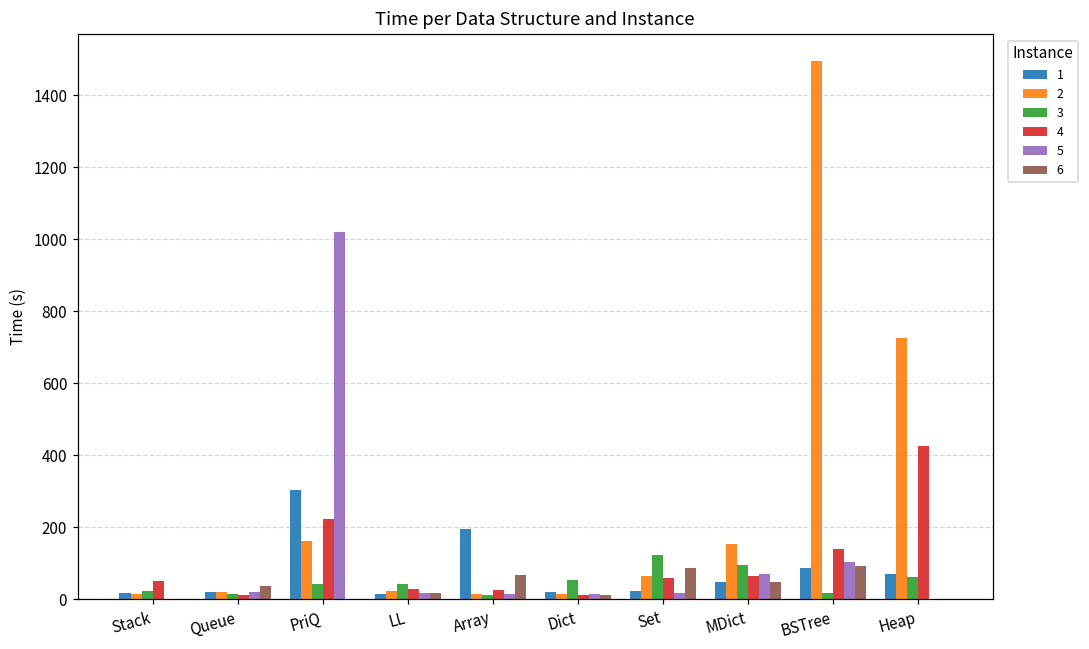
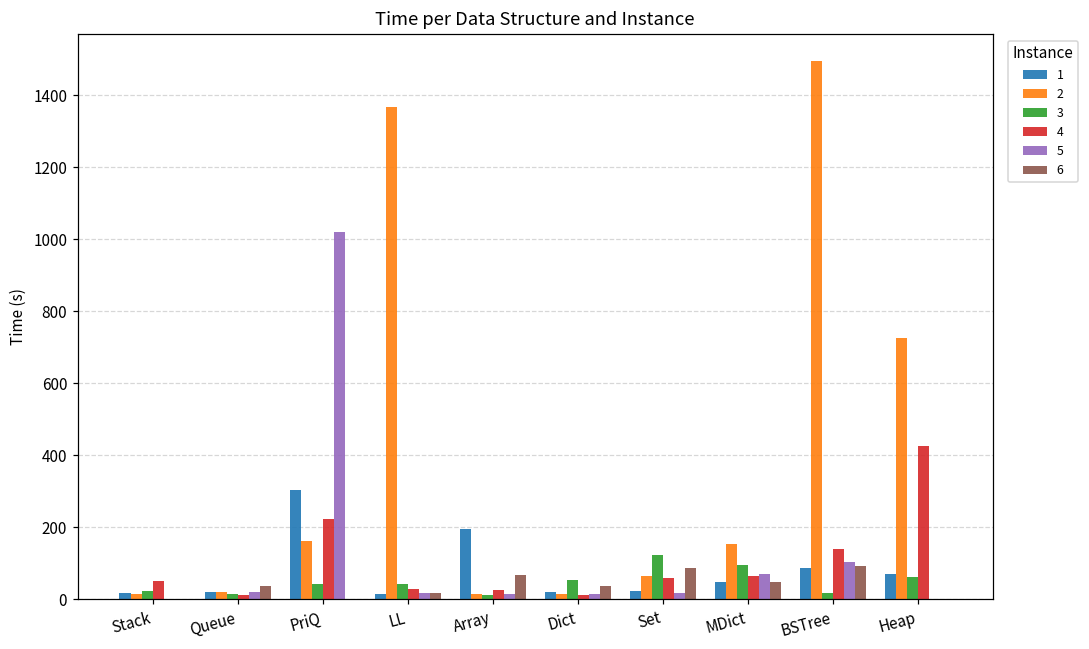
  {
    "1": {
      "Stack": 20,
      "Queue": 20,
      "PriQ": 300,
      "LL": 10,
      "Array": 190,
      "Dict": 20,
      "Set": 20,
      "MDict": 50,
      "BSTree": 90,
      "Heap": 70
    },
    "2": {
      "Stack": 20,
      "Queue": 20,
      "PriQ": 160,
-     "LL": 20,
+     "LL": 1370,
      "Array": 10,
      "Dict": 10,
      "Set": 60,
      "MDict": 150,
      "BSTree": 1490,
      "Heap": 730
    },
    "3": {
      "Stack": 20,
      "Queue": 10,
      "PriQ": 40,
      "LL": 40,
      "Array": 10,
      "Dict": 50,
      "Set": 120,
      "MDict": 100,
      "BSTree": 20,
      "Heap": 60
    },
    "4": {
      "Stack": 50,
      "Queue": 10,
      "PriQ": 220,
      "LL": 30,
      "Array": 30,
      "Dict": 10,
      "Set": 60,
      "MDict": 60,
      "BSTree": 140,
      "Heap": 430
    },
    "5": {
      "Stack": 0,
      "Queue": 20,
      "PriQ": 1020,
      "LL": 20,
      "Array": 10,
      "Dict": 10,
      "Set": 20,
      "MDict": 70,
      "BSTree": 100,
      "Heap": 0
    },
    "6": {
      "Stack": 0,
      "Queue": 40,
      "PriQ": 0,
      "LL": 20,
      "Array": 70,
-     "Dict": 10,
+     "Dict": 40,
      "Set": 90,
      "MDict": 50,
      "BSTree": 90,
      "Heap": 0
    }
  }
